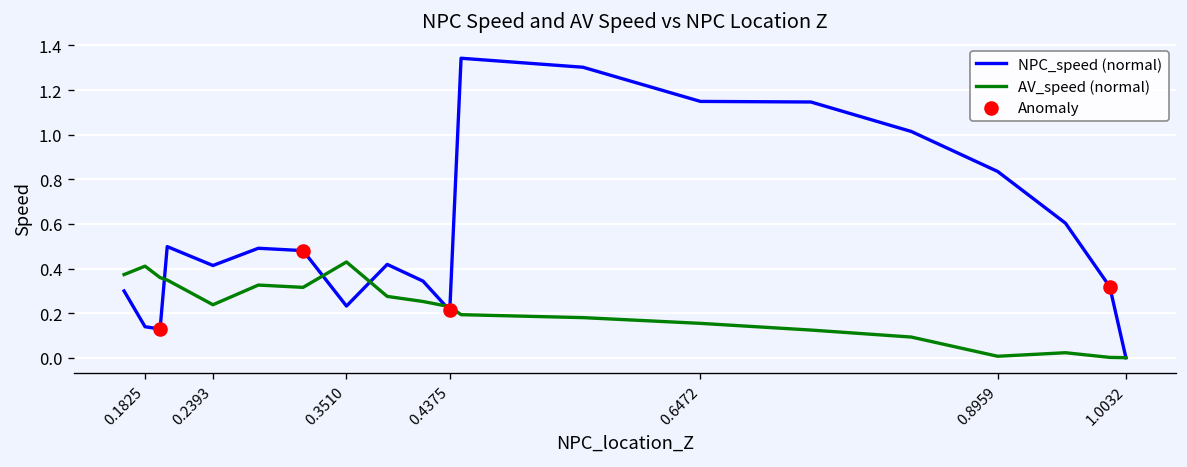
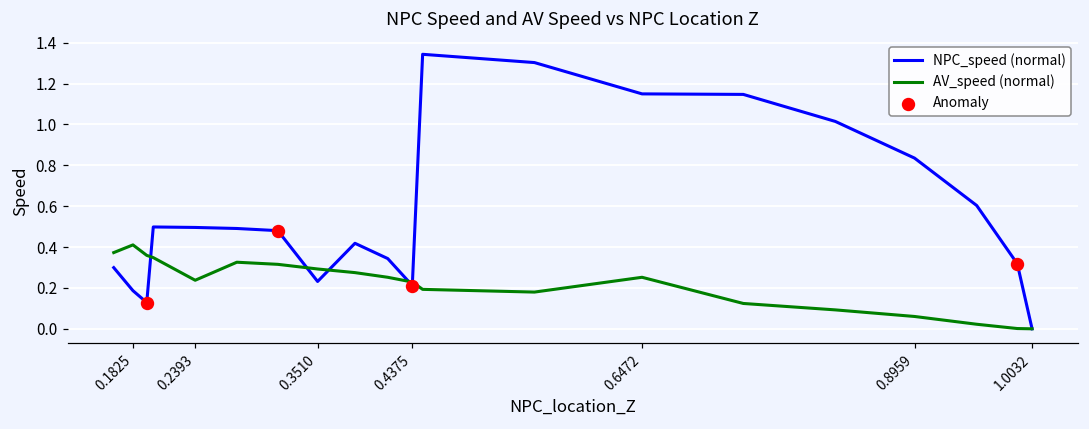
  {
    "NPC_speed (normal)": {
-     "0.1825": 0.14,
-     "0.2393": 0.41,
+     "0.1825": 0.19,
+     "0.2393": 0.50,
      "0.3510": 0.23,
      "0.6472": 1.15,
      "0.8959": 0.84
    },
    "AV_speed (normal)": {
      "0.1825": 0.41,
      "0.2393": 0.24,
-     "0.3510": 0.43,
+     "0.3510": 0.29,
      "0.4375": 0.23,
-     "0.6472": 0.15,
-     "0.8959": 0.01
+     "0.6472": 0.25,
+     "0.8959": 0.06
    }
  }
